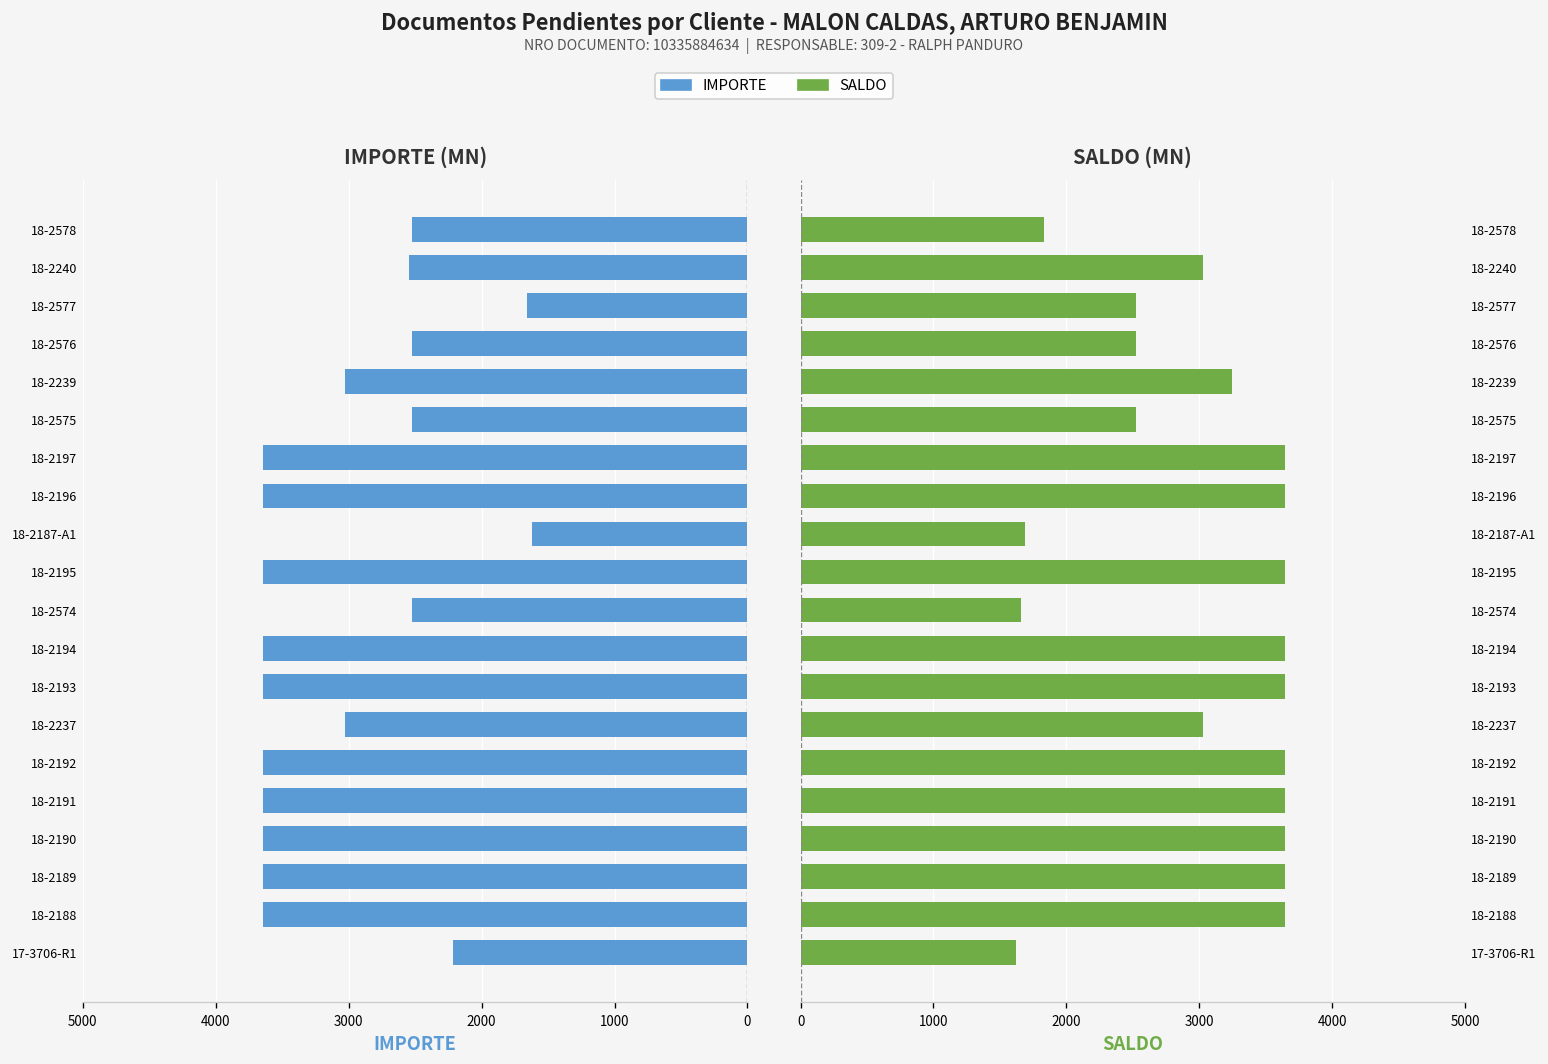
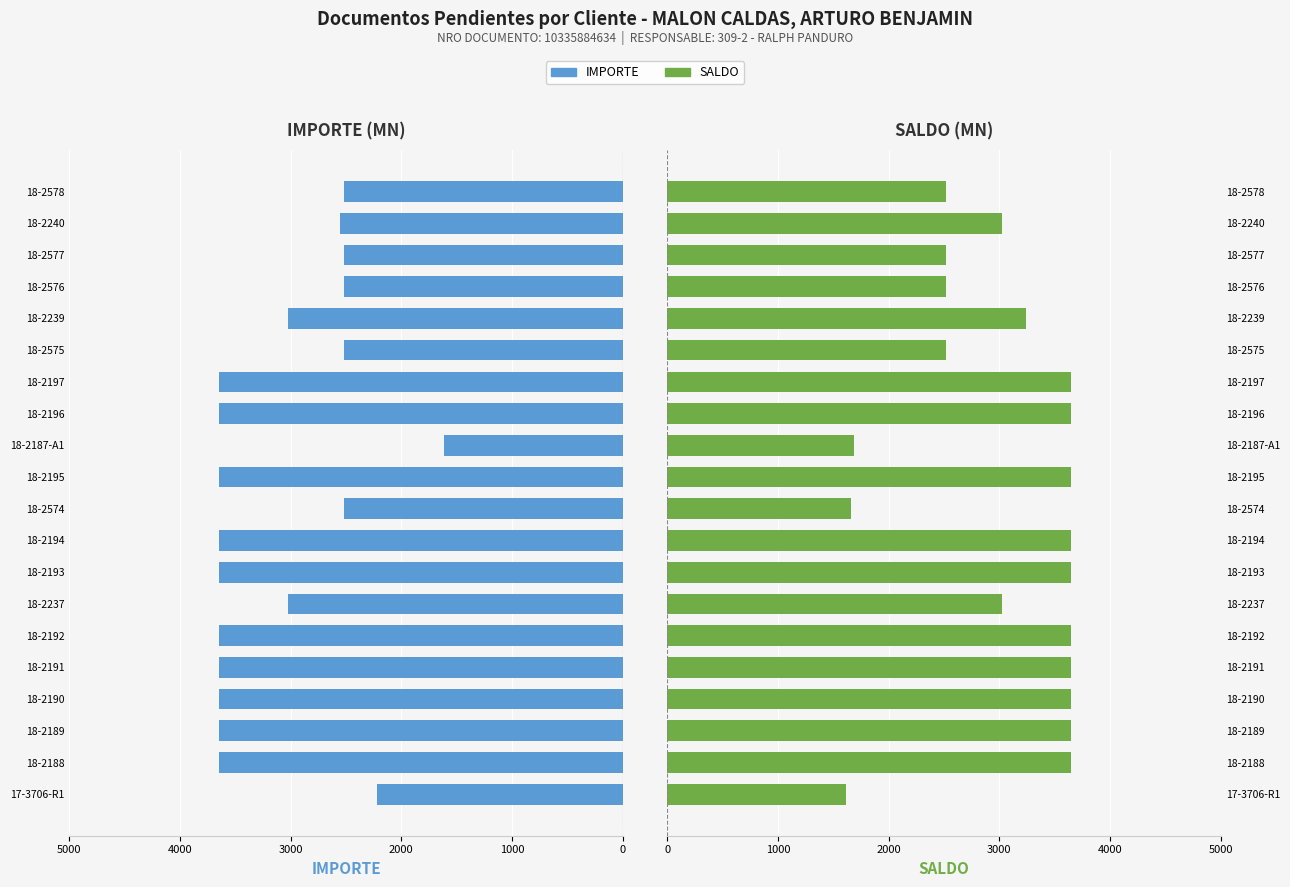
  {
    "IMPORTE (MN)": {
      "18-2578": 2520,
      "18-2240": 2550,
-     "18-2577": 1660,
+     "18-2577": 2520,
      "18-2576": 2520,
      "18-2239": 3030,
      "18-2575": 2520,
      "18-2197": 3650,
      "18-2196": 3650,
      "18-2187-A1": 1620,
      "18-2195": 3650,
      "18-2574": 2520,
      "18-2194": 3650,
      "18-2193": 3650,
      "18-2237": 3030,
      "18-2192": 3650,
      "18-2191": 3650,
      "18-2190": 3650,
      "18-2189": 3650,
      "18-2188": 3650,
      "17-3706-R1": 2220
    },
    "SALDO (MN)": {
-     "18-2578": 1830,
+     "18-2578": 2520,
      "18-2240": 3030,
      "18-2577": 2520,
      "18-2576": 2520,
      "18-2239": 3240,
      "18-2575": 2520,
      "18-2197": 3650,
      "18-2196": 3650,
      "18-2187-A1": 1690,
      "18-2195": 3650,
      "18-2574": 1660,
      "18-2194": 3650,
      "18-2193": 3650,
      "18-2237": 3030,
      "18-2192": 3650,
      "18-2191": 3650,
      "18-2190": 3650,
      "18-2189": 3650,
      "18-2188": 3650,
      "17-3706-R1": 1620
    }
  }
